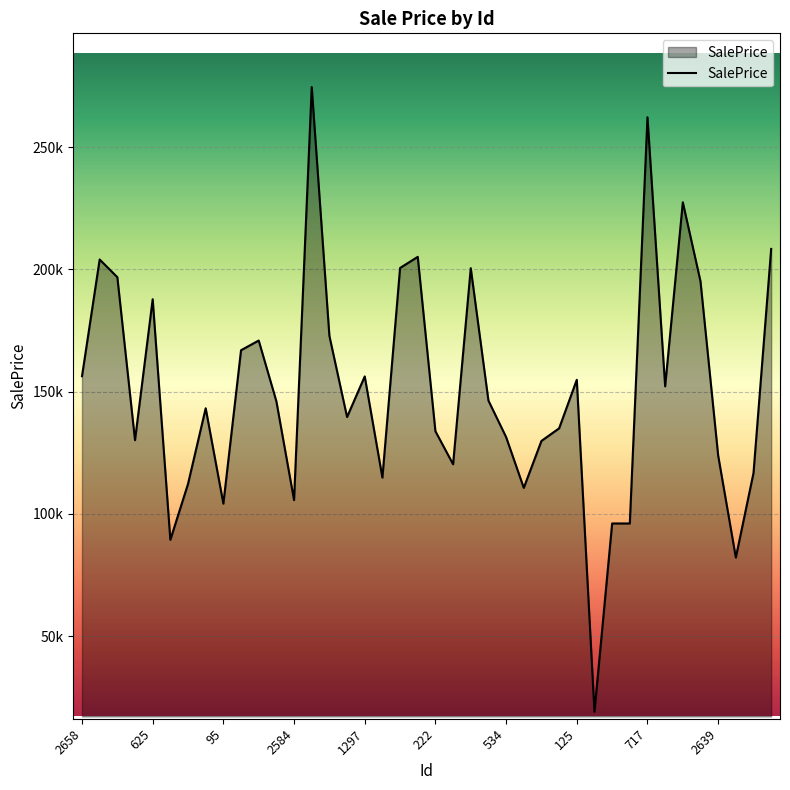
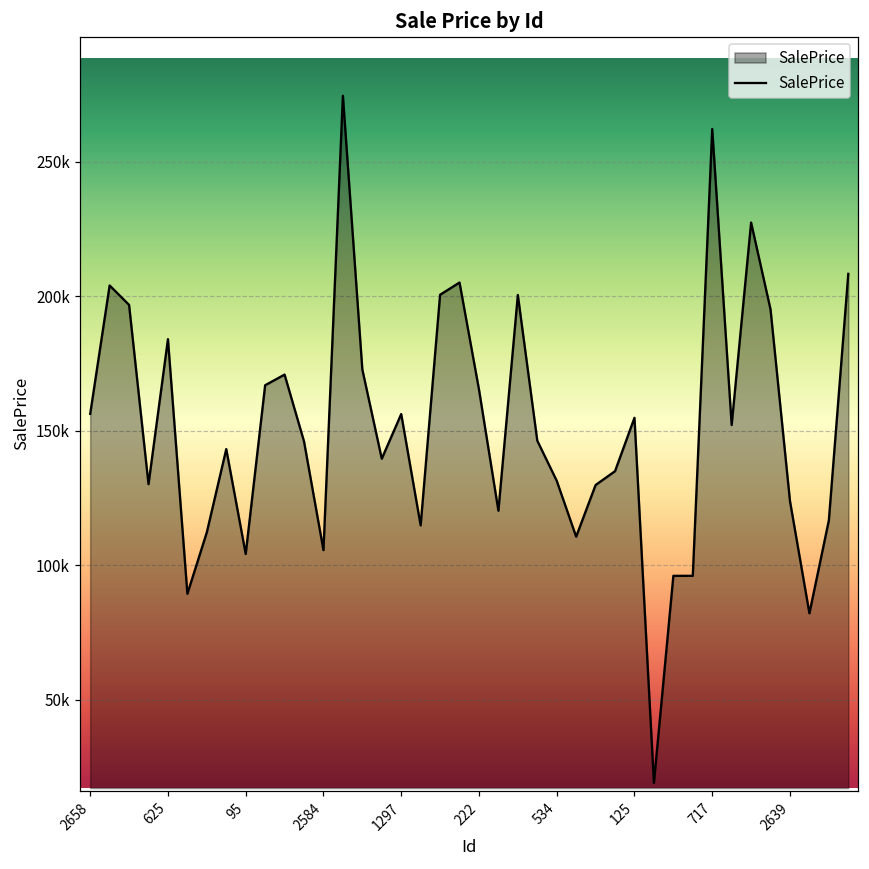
  {
    "2658": 156000,
-   "625": 188000,
+   "625": 184000,
    "95": 104000,
    "2584": 106000,
    "1297": 156000,
-   "222": 134000,
+   "222": 165000,
    "534": 131000,
    "125": 155000,
    "717": 262000,
    "2639": 124000
  }
